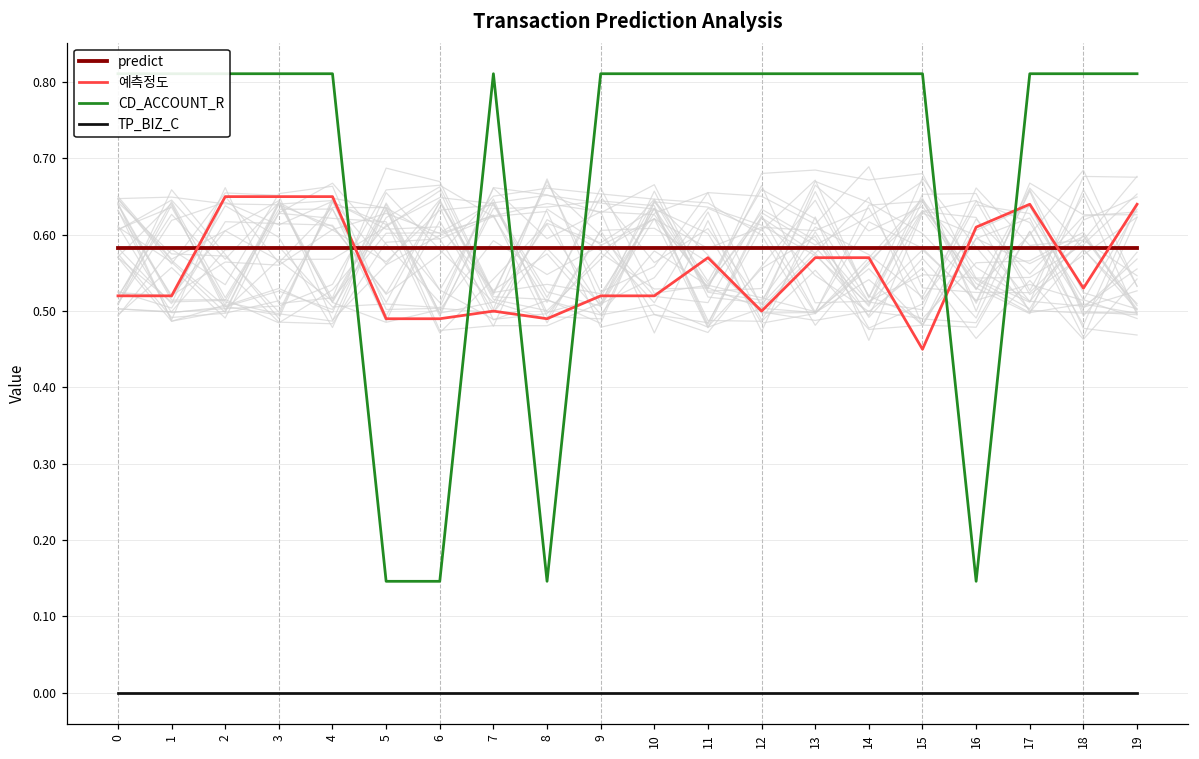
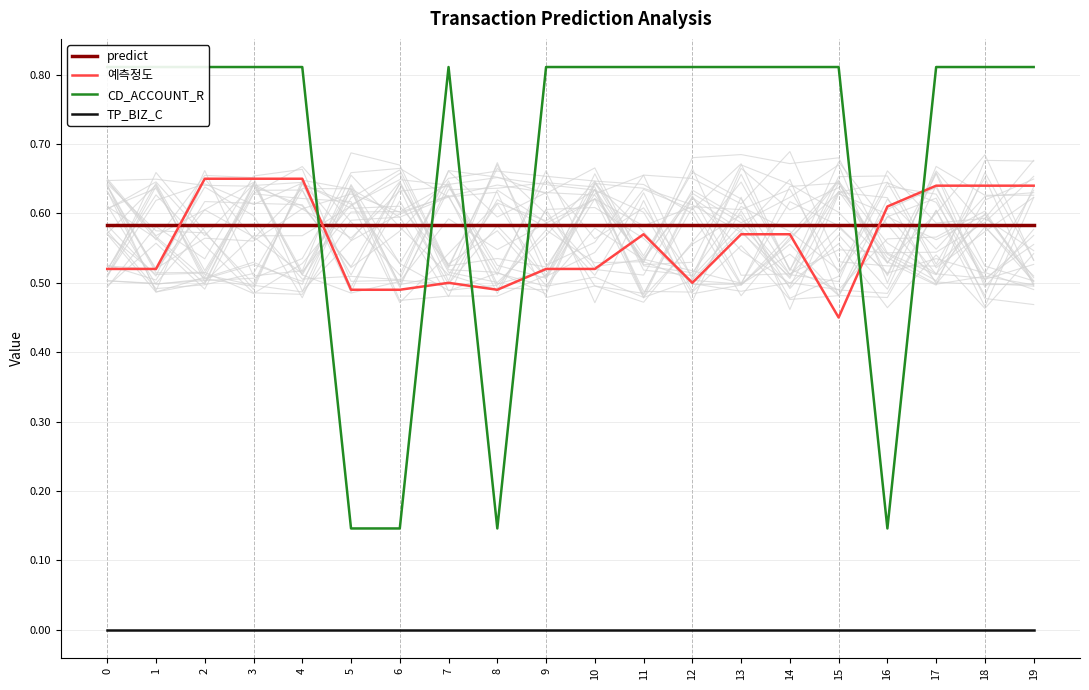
  {
    "predict": {
      "4": 0.58,
      "5": 0.58,
      "7": 0.58,
      "10": 0.58,
      "12": 0.58,
      "14": 0.58,
      "19": 0.58
    },
    "예측정도": {
      "15": 0.45,
      "16": 0.61,
-     "18": 0.53
+     "18": 0.64
    },
    "CD_ACCOUNT_R": {
      "3": 0.81,
      "4": 0.81,
      "5": 0.15,
      "6": 0.15,
      "7": 0.81,
      "8": 0.15,
      "9": 0.81,
      "10": 0.81,
      "11": 0.81,
      "12": 0.81,
      "13": 0.81,
      "14": 0.81,
      "15": 0.81,
      "16": 0.15,
      "17": 0.81,
      "18": 0.81,
      "19": 0.81
    },
    "TP_BIZ_C": {
      "0": 0.00,
      "1": 0.00,
      "2": 0.00,
      "3": 0.00,
      "4": 0.00,
      "5": 0.00,
      "6": 0.00,
      "7": 0.00,
      "8": 0.00,
      "9": 0.00,
      "10": 0.00,
      "11": 0.00,
      "12": 0.00,
      "13": 0.00,
      "14": 0.00,
      "15": 0.00,
      "16": 0.00,
      "17": 0.00,
      "18": 0.00,
      "19": 0.00
    }
  }
